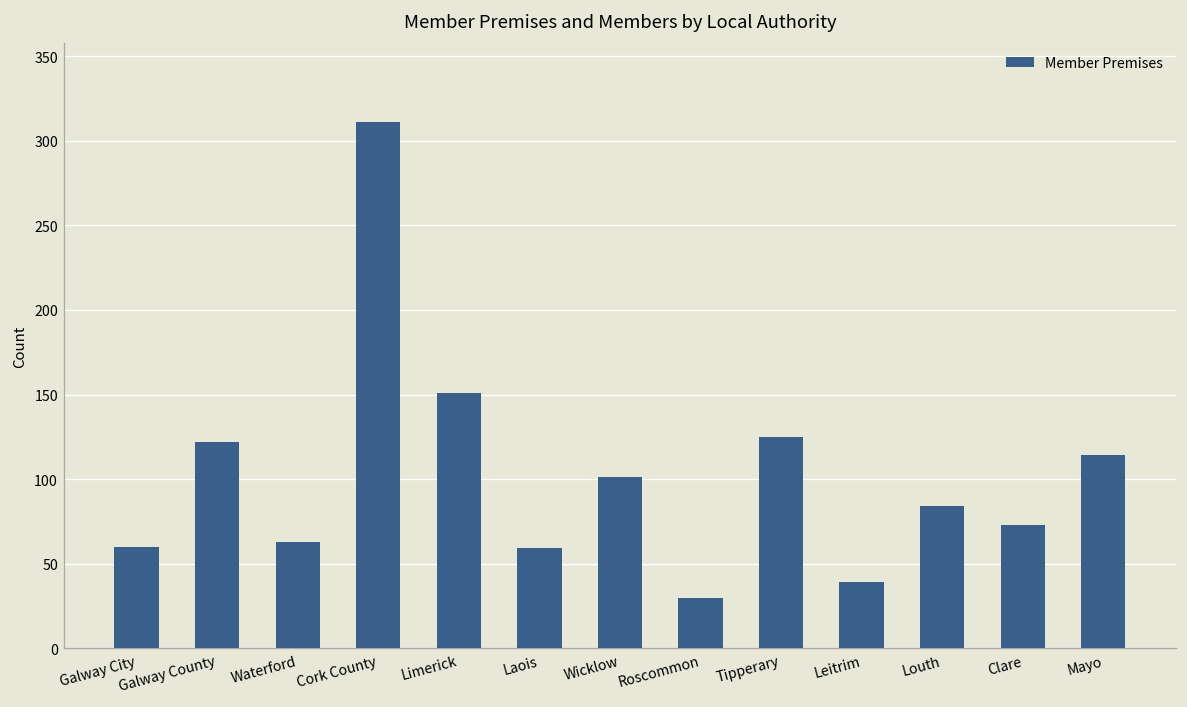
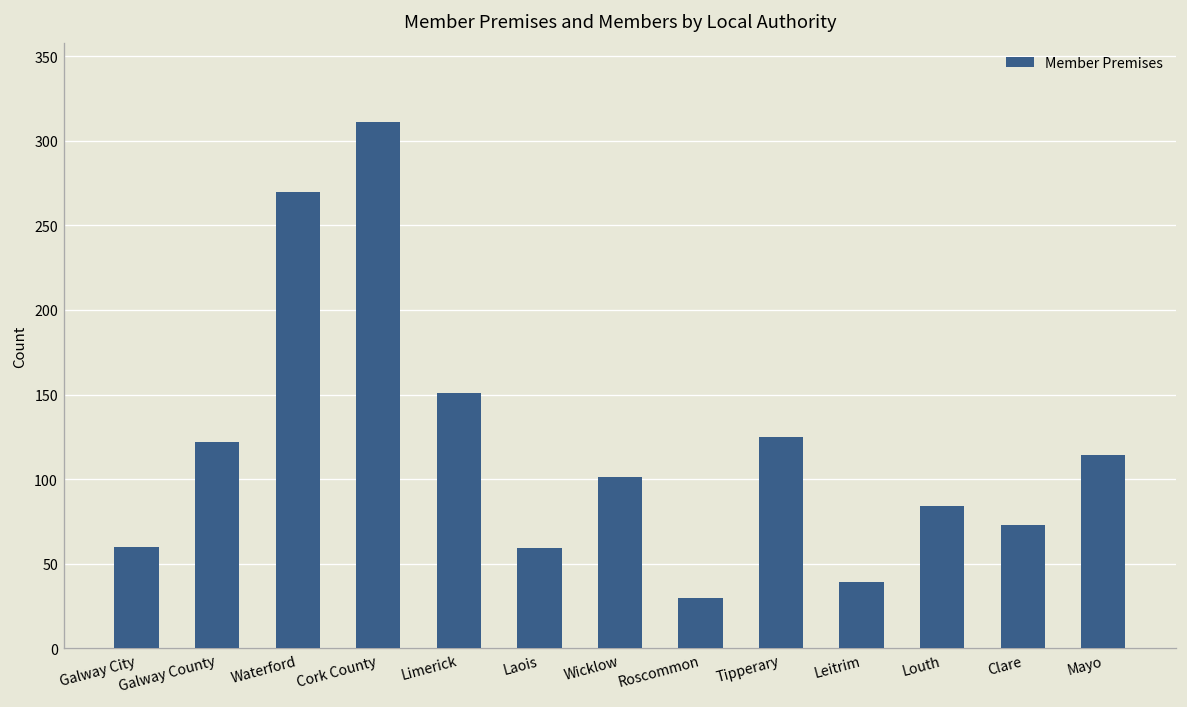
  {
    "Galway City": 60,
    "Galway County": 122,
-   "Waterford": 63,
+   "Waterford": 270,
    "Cork County": 311,
    "Limerick": 151,
    "Laois": 59,
    "Wicklow": 101,
    "Roscommon": 30,
    "Tipperary": 125,
    "Leitrim": 39,
    "Louth": 84,
    "Clare": 73,
    "Mayo": 114
  }
